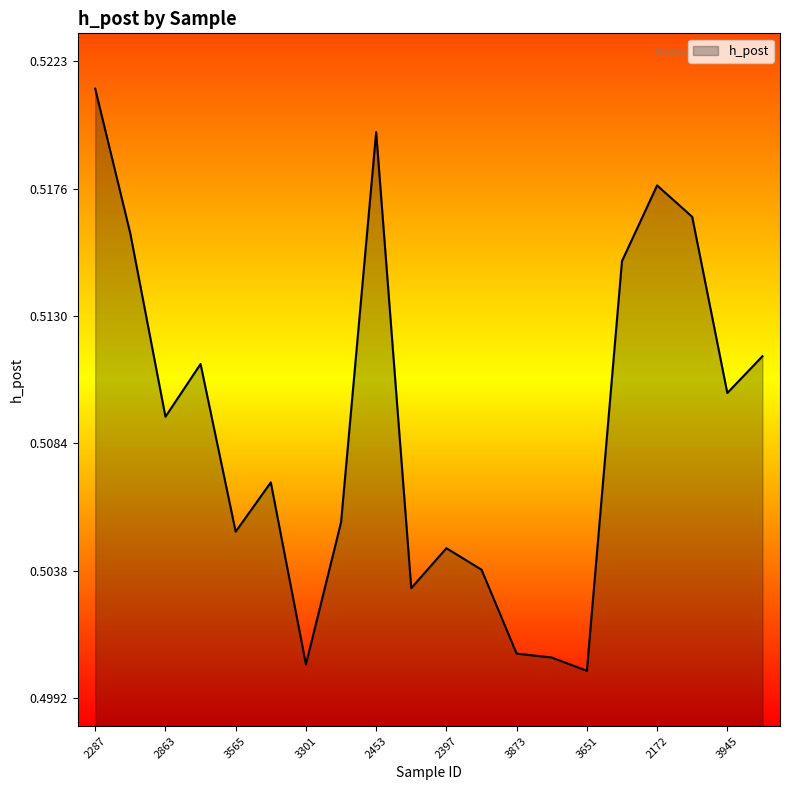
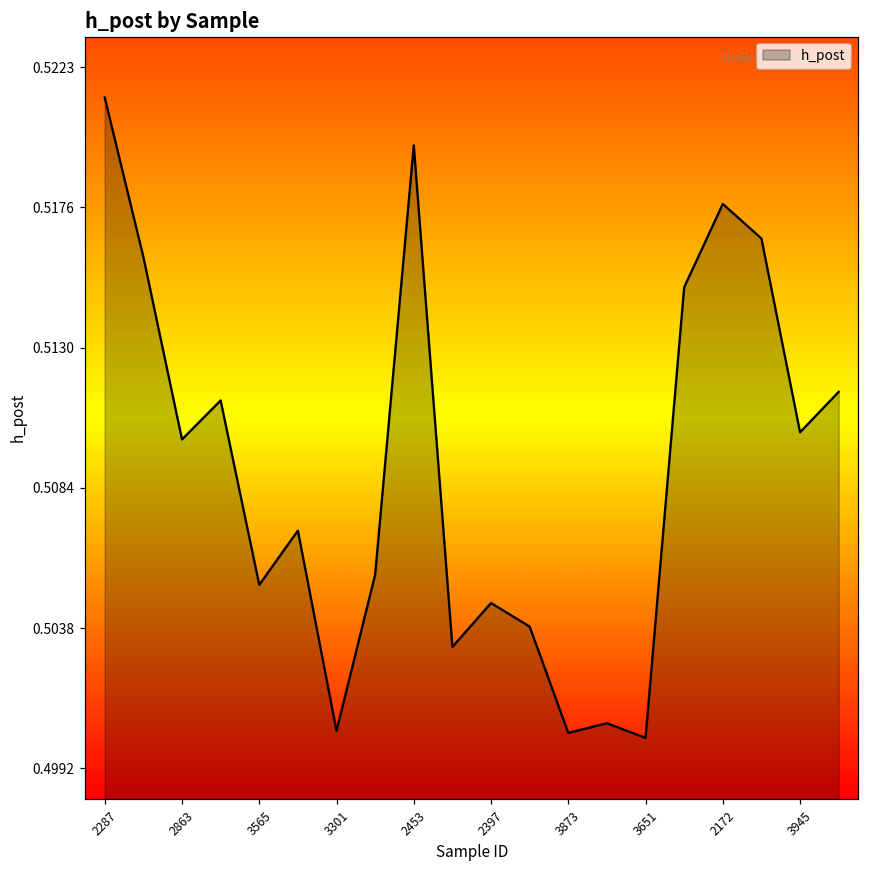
  {
    "2287": 0.5213,
-   "2863": 0.5094,
+   "2863": 0.5100,
    "3565": 0.5053,
    "3301": 0.5005,
    "2453": 0.5197,
    "2397": 0.5047,
-   "3873": 0.5008,
+   "3873": 0.5004,
    "3651": 0.5002,
    "2172": 0.5178,
    "3945": 0.5103
  }
